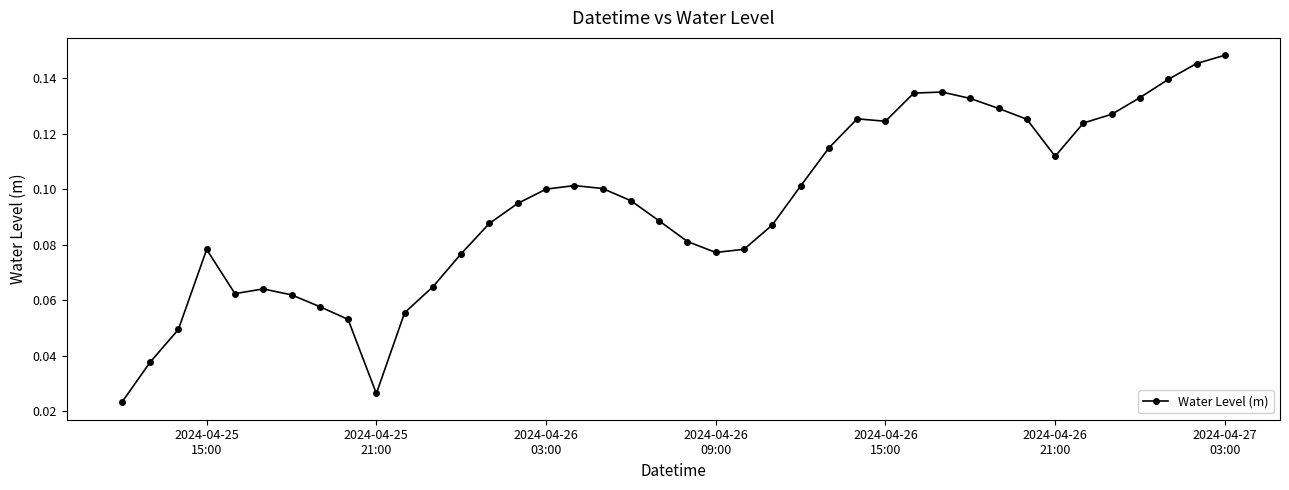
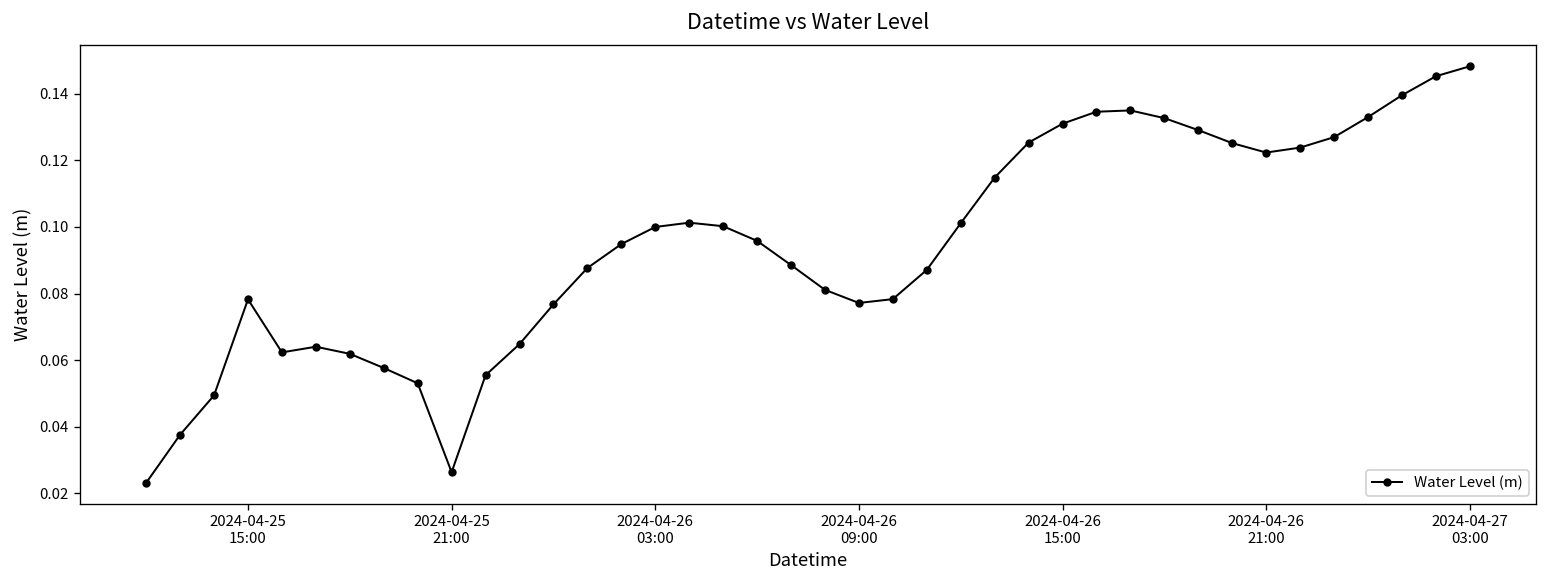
  {
    "2024-04-25 15:00": 0.078,
    "2024-04-25 21:00": 0.026,
    "2024-04-26 03:00": 0.100,
    "2024-04-26 09:00": 0.077,
-   "2024-04-26 15:00": 0.124,
-   "2024-04-26 21:00": 0.112,
+   "2024-04-26 15:00": 0.131,
+   "2024-04-26 21:00": 0.122,
    "2024-04-27 03:00": 0.148
  }
